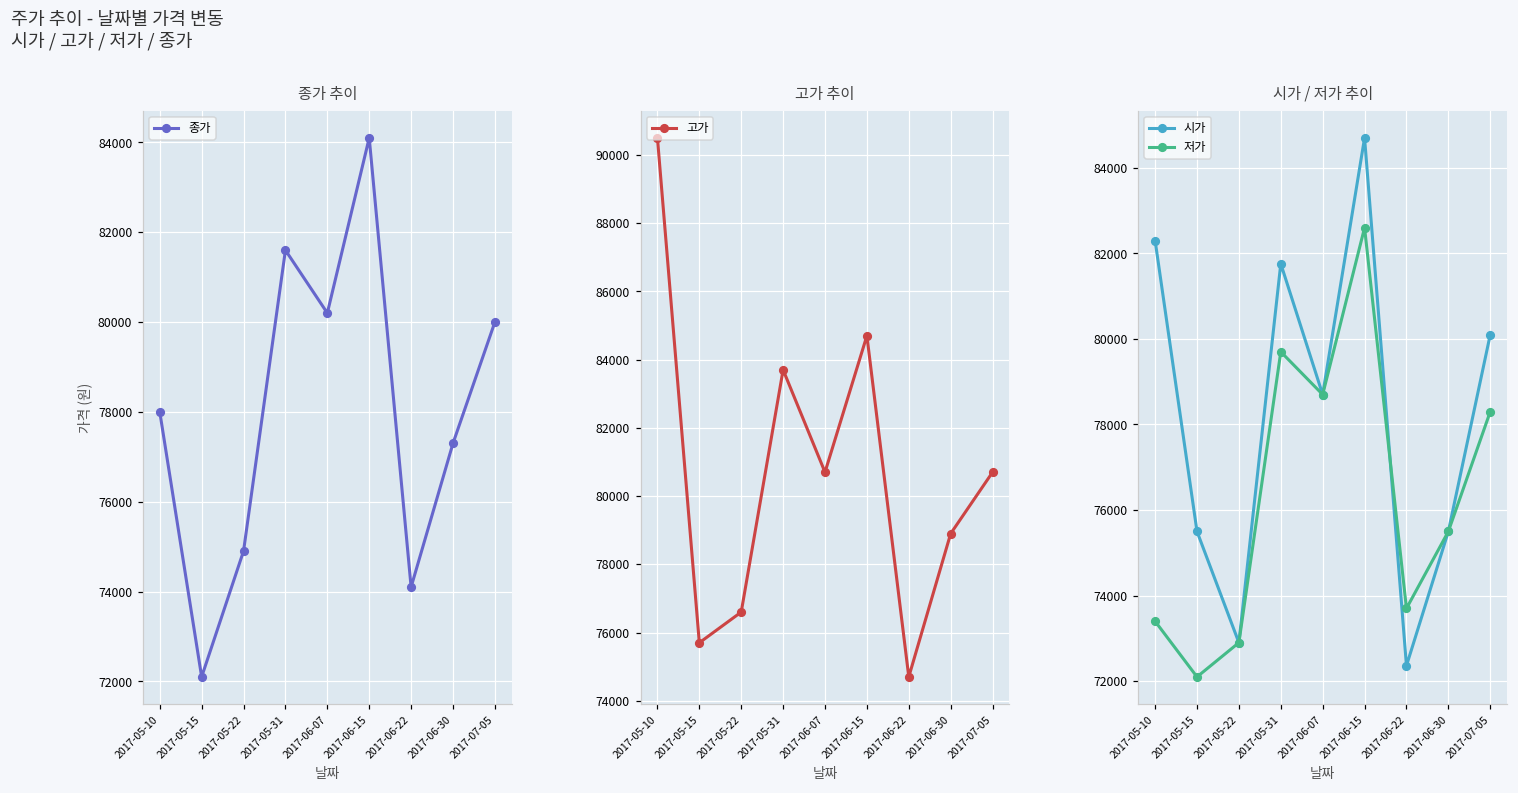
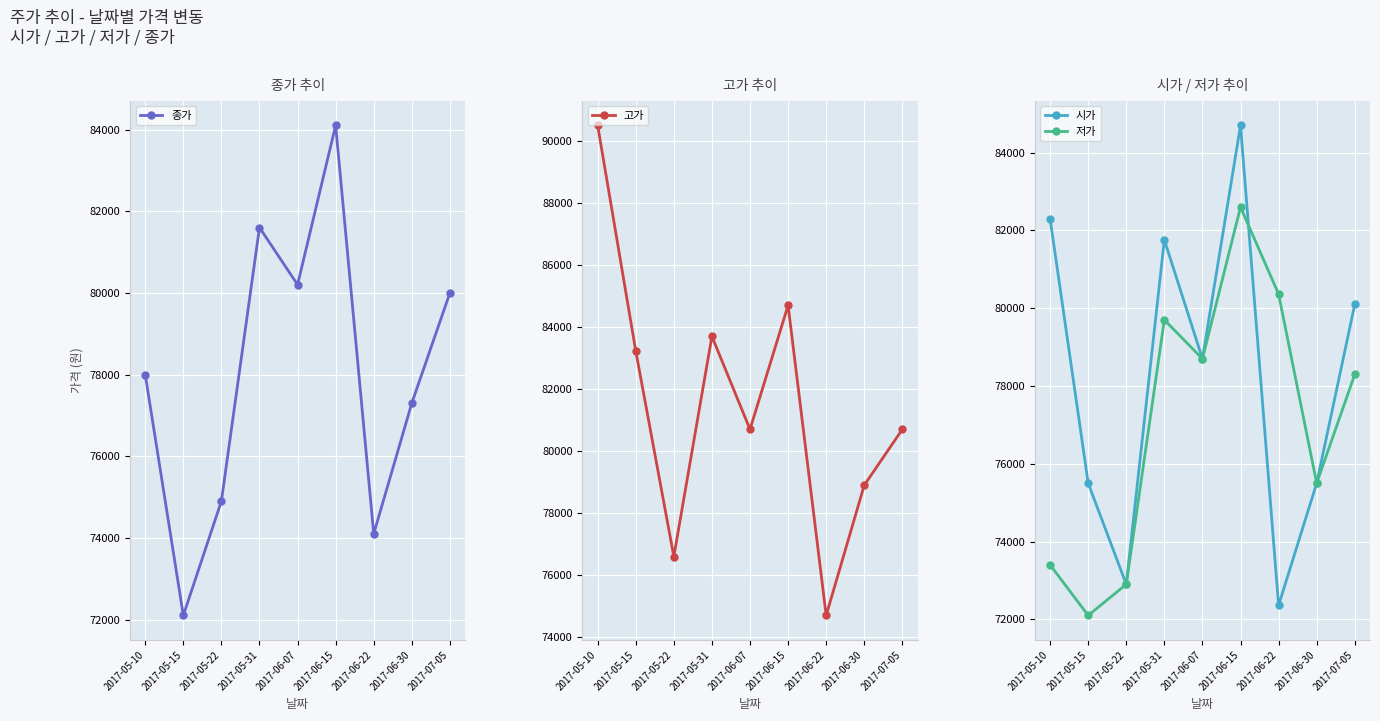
  {
    "종가 추이": {
      "2017-05-10": 78000,
      "2017-05-15": 72100,
      "2017-05-22": 74900,
      "2017-05-31": 81600,
      "2017-06-07": 80200,
      "2017-06-15": 84100,
      "2017-06-22": 74100,
      "2017-06-30": 77300,
      "2017-07-05": 80000
    },
    "고가 추이": {
      "2017-05-10": 90500,
-     "2017-05-15": 75700,
+     "2017-05-15": 83200,
      "2017-05-22": 76600,
      "2017-05-31": 83700,
      "2017-06-07": 80700,
      "2017-06-15": 84700,
      "2017-06-22": 74700,
      "2017-06-30": 78900,
      "2017-07-05": 80700
    },
    "시가 / 저가 추이": {
      "시가": {
        "2017-05-10": 82300,
        "2017-05-15": 75500,
        "2017-05-31": 81800,
        "2017-06-15": 84700,
        "2017-06-22": 72400,
        "2017-07-05": 80100
      },
      "저가": {
        "2017-05-10": 73400,
        "2017-05-15": 72100,
        "2017-05-31": 79700,
        "2017-06-15": 82600,
-       "2017-06-22": 73700,
+       "2017-06-22": 80400,
        "2017-07-05": 78300
      }
    }
  }
